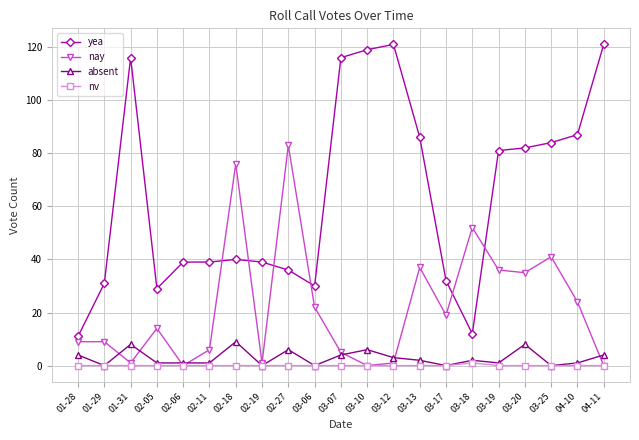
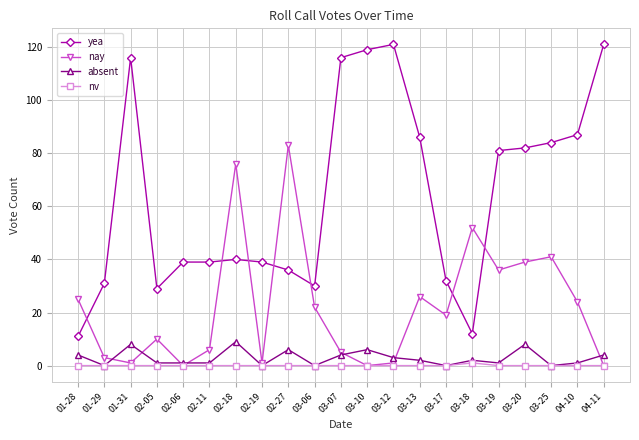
  {
    "nay": {
-     "01-28": 9,
-     "01-29": 9,
+     "01-28": 25,
+     "01-29": 3,
      "01-31": 1,
-     "02-05": 14,
+     "02-05": 10,
      "02-11": 6,
      "02-18": 76,
      "02-19": 1,
      "02-27": 83,
      "03-06": 22,
      "03-07": 5,
      "03-12": 1,
-     "03-13": 37,
+     "03-13": 26,
      "03-17": 19,
      "03-18": 52,
      "03-19": 36,
-     "03-20": 35,
+     "03-20": 39,
      "03-25": 41,
      "04-10": 24
    },
    "nv": {
      "01-28": 0,
      "01-31": 0,
      "02-05": 0,
      "02-11": 0,
      "02-18": 0,
      "02-27": 0,
      "03-07": 0,
      "03-12": 0,
      "03-13": 0,
      "03-18": 1,
      "03-19": 0,
      "03-20": 0,
      "04-10": 0
    }
  }
